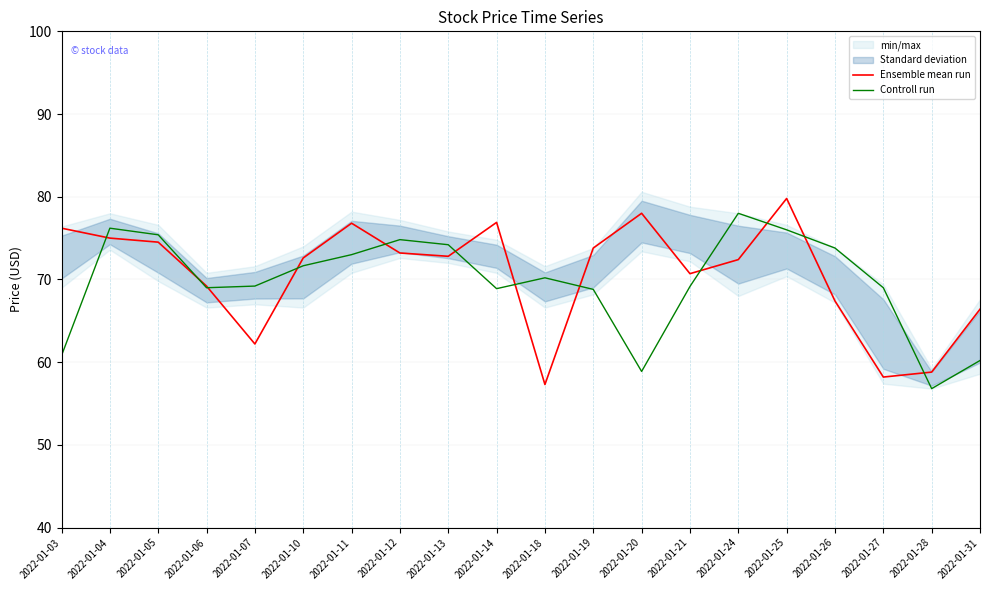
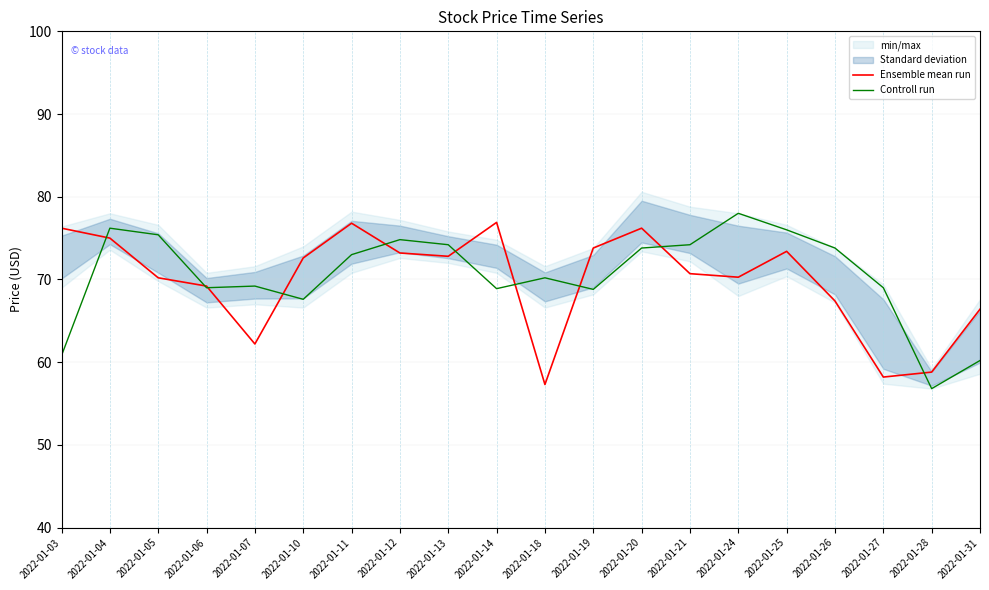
  {
    "Ensemble mean run": {
      "2022-01-04": 75,
-     "2022-01-05": 75,
+     "2022-01-05": 70,
      "2022-01-07": 62,
      "2022-01-12": 73,
      "2022-01-13": 73,
      "2022-01-14": 77,
      "2022-01-18": 57,
-     "2022-01-20": 78,
+     "2022-01-20": 76,
      "2022-01-21": 71,
-     "2022-01-24": 72,
-     "2022-01-25": 80,
+     "2022-01-24": 70,
+     "2022-01-25": 73,
      "2022-01-26": 67,
      "2022-01-27": 58
    },
    "Controll run": {
      "2022-01-03": 61,
      "2022-01-04": 76,
      "2022-01-07": 69,
-     "2022-01-10": 72,
+     "2022-01-10": 68,
      "2022-01-11": 73,
      "2022-01-12": 75,
      "2022-01-13": 74,
      "2022-01-14": 69,
      "2022-01-18": 70,
      "2022-01-19": 69,
-     "2022-01-20": 59,
-     "2022-01-21": 69,
+     "2022-01-20": 74,
+     "2022-01-21": 74,
      "2022-01-25": 76,
      "2022-01-27": 69,
      "2022-01-28": 57,
      "2022-01-31": 60
    }
  }
